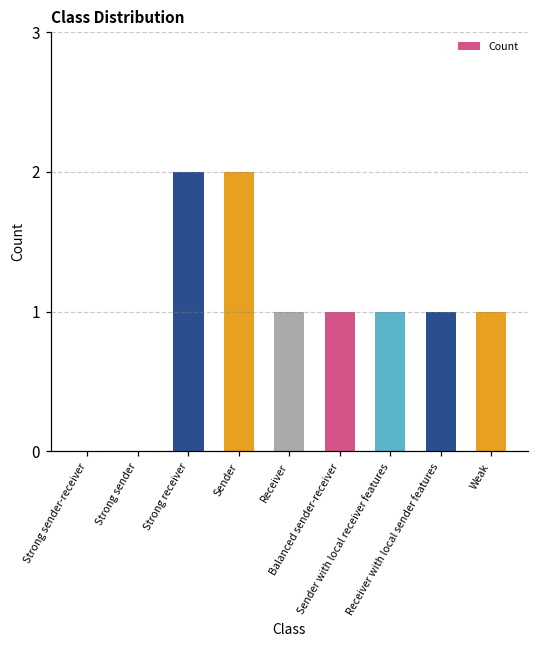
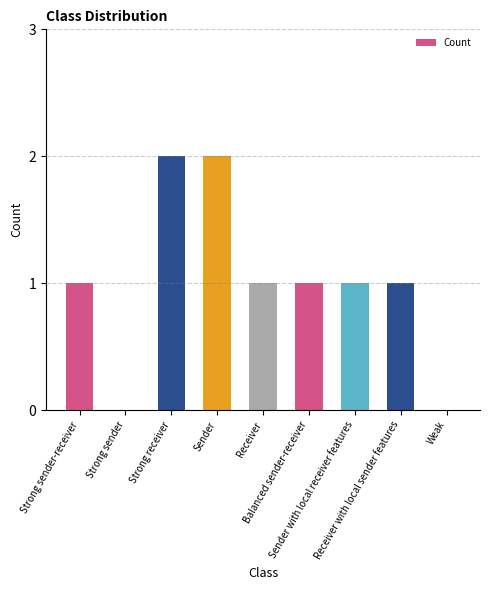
  {
-   "Strong sender-receiver": 0,
+   "Strong sender-receiver": 1,
    "Strong sender": 0,
    "Strong receiver": 2,
    "Sender": 2,
    "Receiver": 1,
    "Balanced sender-receiver": 1,
    "Sender with local receiver features": 1,
    "Receiver with local sender features": 1,
-   "Weak": 1
+   "Weak": 0
  }
